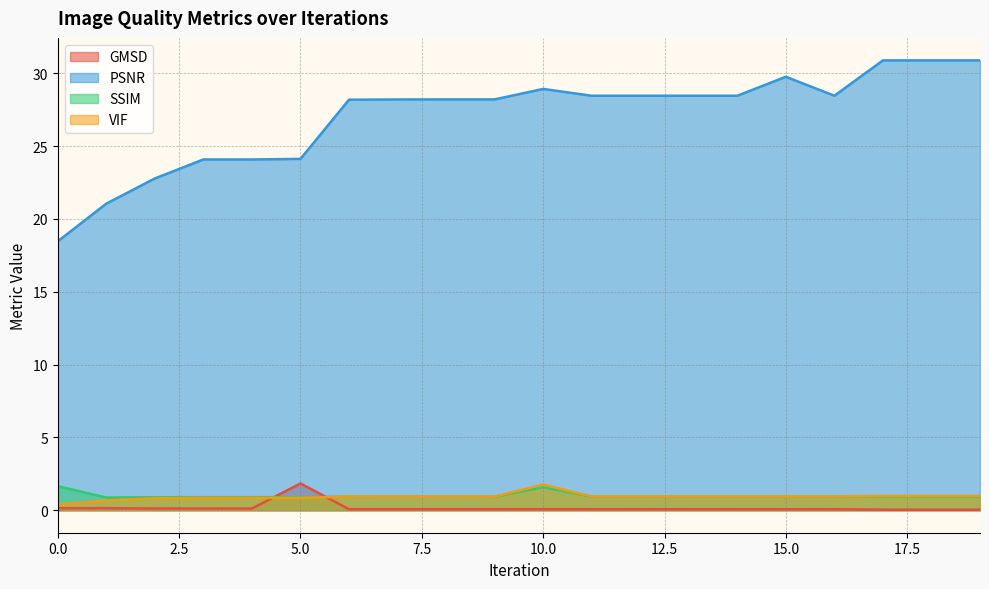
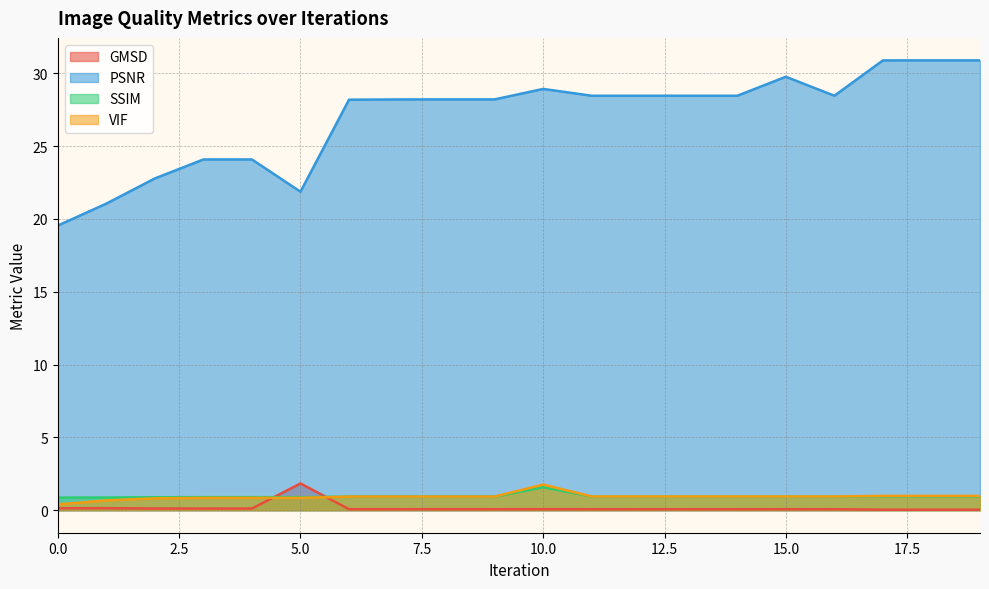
  {
    "GMSD": {
      "0.0": 0.1,
      "5.0": 1.8,
      "10.0": 0.1,
      "15.0": 0.1
    },
    "PSNR": {
-     "0.0": 18.5,
-     "5.0": 24.1,
+     "0.0": 19.5,
+     "5.0": 21.9,
      "10.0": 28.9,
      "15.0": 29.8
    },
    "SSIM": {
-     "0.0": 1.7,
+     "0.0": 0.9,
      "10.0": 1.6
    },
    "VIF": {
      "0.0": 0.4,
      "10.0": 1.8
    }
  }
